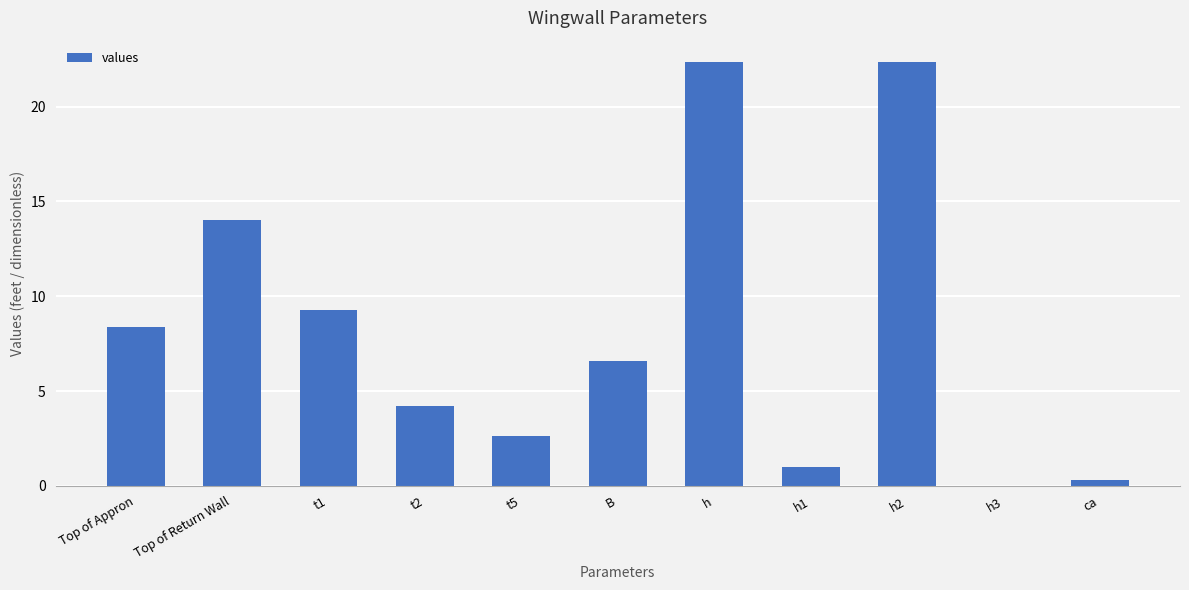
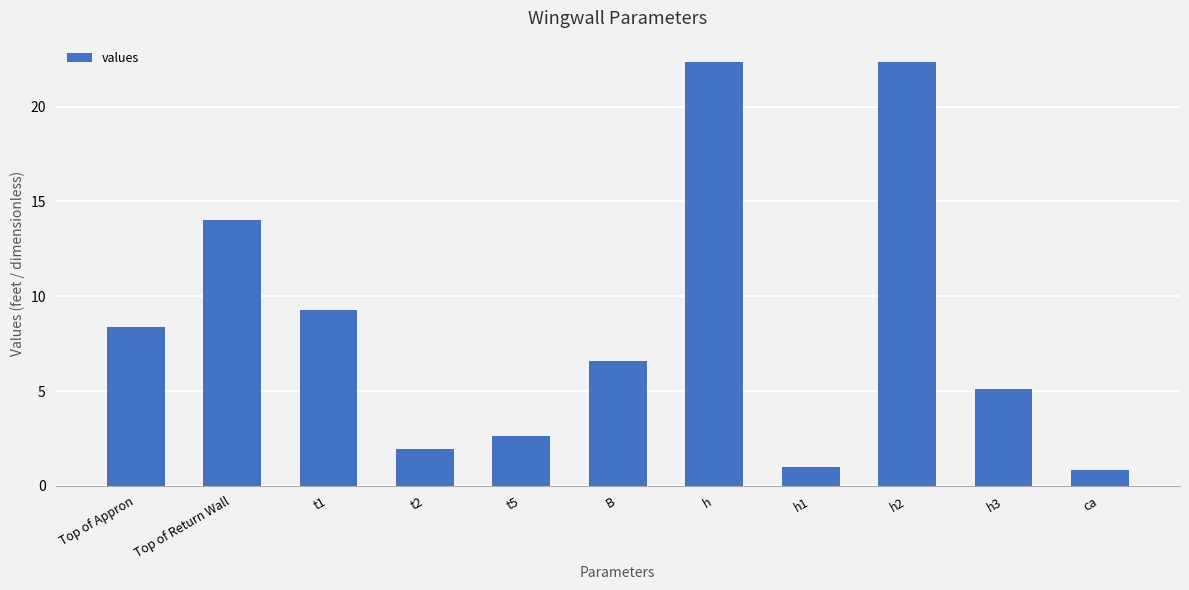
  {
    "Top of Appron": 8.4,
    "Top of Return Wall": 14.0,
    "t1": 9.3,
-   "t2": 4.2,
+   "t2": 2.0,
    "t5": 2.6,
    "B": 6.6,
    "h": 22.4,
    "h1": 1.0,
    "h2": 22.4,
-   "h3": 0.0,
-   "ca": 0.3
+   "h3": 5.1,
+   "ca": 0.9
  }
